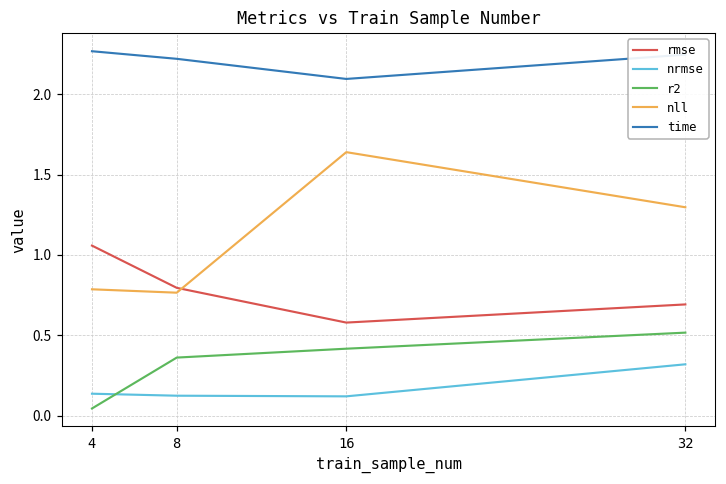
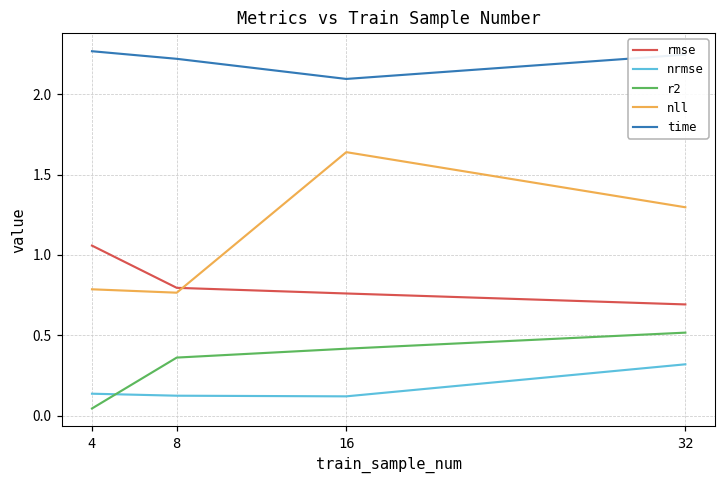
  {
    "rmse": {
      "4": 1.06,
      "8": 0.80,
-     "16": 0.58,
+     "16": 0.76,
      "32": 0.69
    },
    "nrmse": {
      "4": 0.14,
      "8": 0.12,
      "16": 0.12,
      "32": 0.32
    },
    "r2": {
      "4": 0.04,
      "8": 0.36,
      "16": 0.42,
      "32": 0.52
    },
    "nll": {
      "4": 0.79,
      "8": 0.76,
      "16": 1.64,
      "32": 1.30
    },
    "time": {
      "4": 2.27,
      "8": 2.22,
      "16": 2.10
    }
  }
